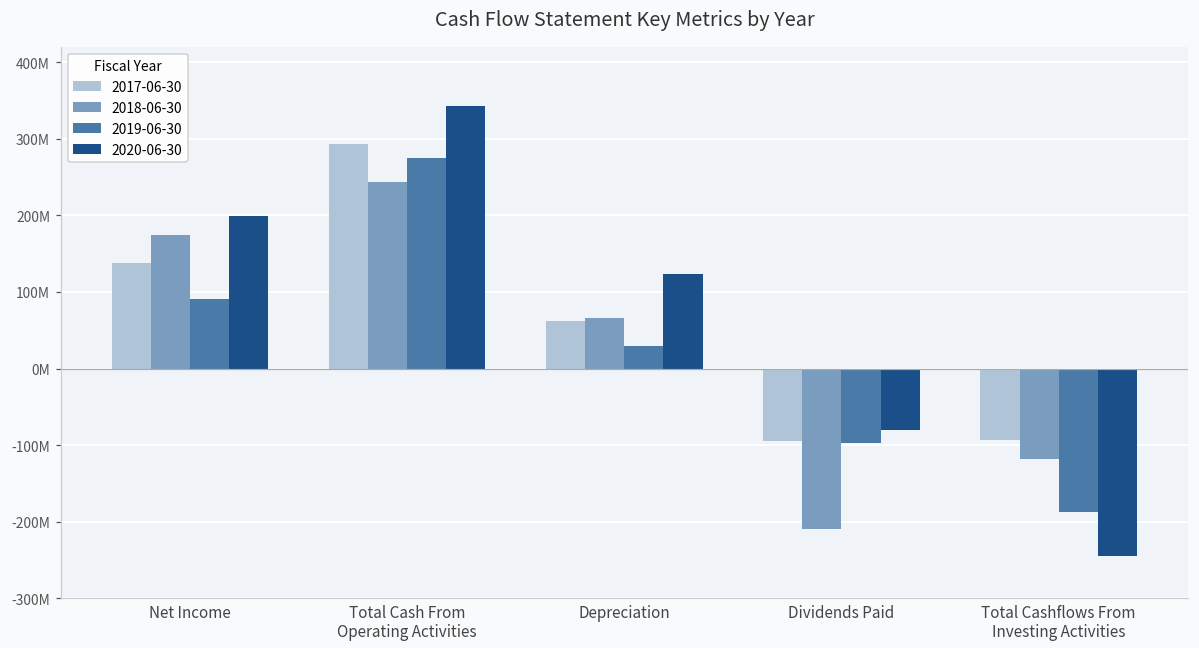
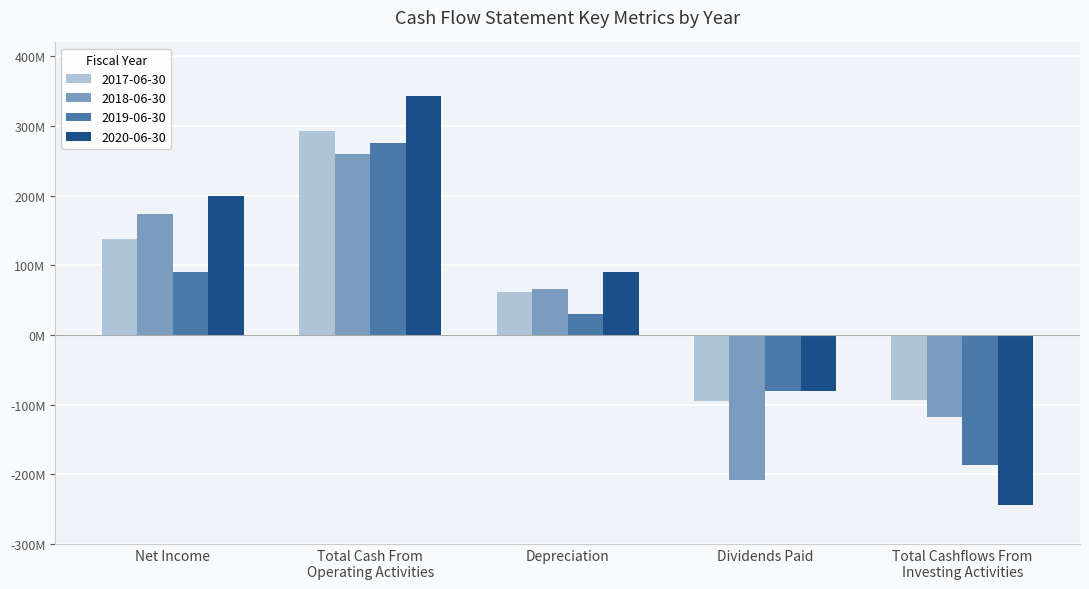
  {
    "2017-06-30": {
      "Net Income": 140000000,
      "Total Cash From Operating Activities": 290000000,
      "Depreciation": 60000000,
      "Dividends Paid": -90000000,
      "Total Cashflows From Investing Activities": -90000000
    },
    "2018-06-30": {
      "Net Income": 170000000,
-     "Total Cash From Operating Activities": 240000000,
+     "Total Cash From Operating Activities": 260000000,
      "Depreciation": 70000000,
      "Dividends Paid": -210000000,
      "Total Cashflows From Investing Activities": -120000000
    },
    "2019-06-30": {
      "Net Income": 90000000,
      "Total Cash From Operating Activities": 280000000,
      "Depreciation": 30000000,
-     "Dividends Paid": -100000000,
+     "Dividends Paid": -80000000,
      "Total Cashflows From Investing Activities": -190000000
    },
    "2020-06-30": {
      "Net Income": 200000000,
      "Total Cash From Operating Activities": 340000000,
-     "Depreciation": 120000000,
+     "Depreciation": 90000000,
      "Dividends Paid": -80000000,
      "Total Cashflows From Investing Activities": -240000000
    }
  }
